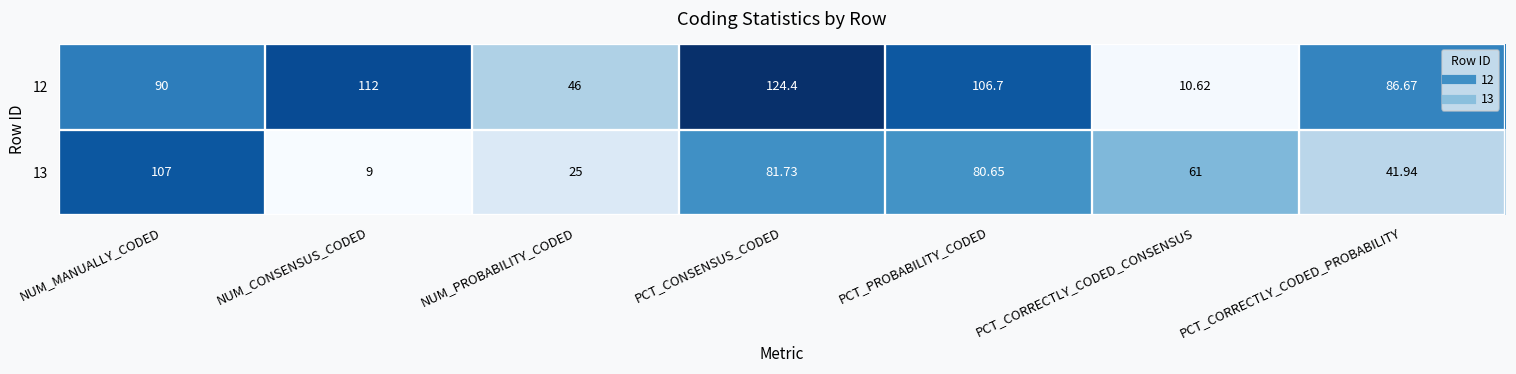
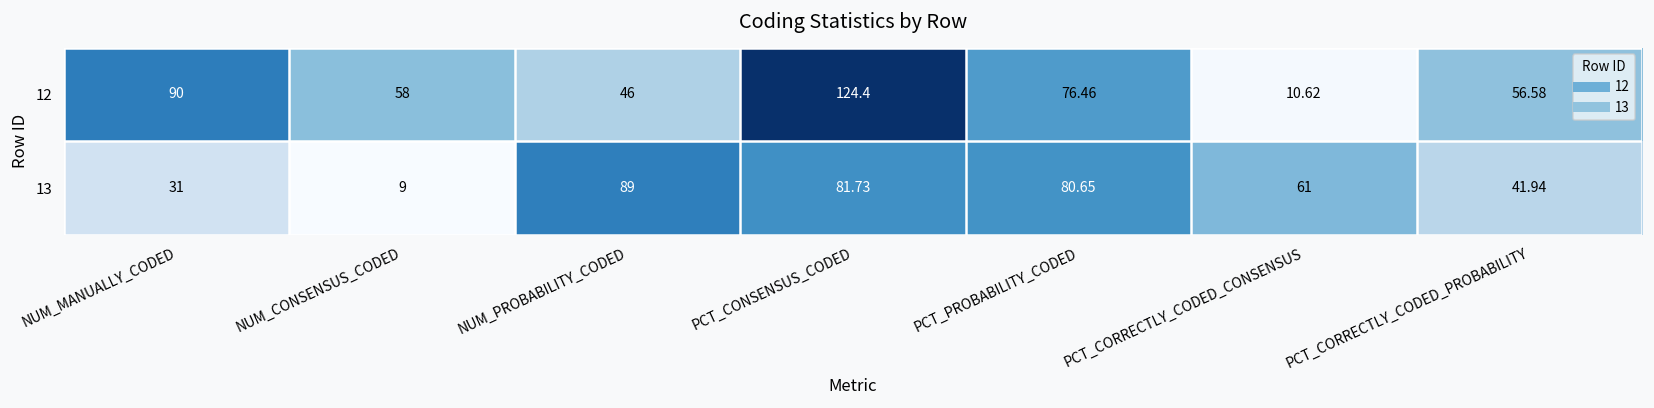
  {
    "12": {
      "NUM_MANUALLY_CODED": 90,
-     "NUM_CONSENSUS_CODED": 112,
+     "NUM_CONSENSUS_CODED": 58,
      "NUM_PROBABILITY_CODED": 46,
      "PCT_CONSENSUS_CODED": 124.4,
-     "PCT_PROBABILITY_CODED": 106.7,
+     "PCT_PROBABILITY_CODED": 76.46,
      "PCT_CORRECTLY_CODED_CONSENSUS": 10.62,
-     "PCT_CORRECTLY_CODED_PROBABILITY": 86.67
+     "PCT_CORRECTLY_CODED_PROBABILITY": 56.58
    },
    "13": {
-     "NUM_MANUALLY_CODED": 107,
+     "NUM_MANUALLY_CODED": 31,
      "NUM_CONSENSUS_CODED": 9,
-     "NUM_PROBABILITY_CODED": 25,
+     "NUM_PROBABILITY_CODED": 89,
      "PCT_CONSENSUS_CODED": 81.73,
      "PCT_PROBABILITY_CODED": 80.65,
      "PCT_CORRECTLY_CODED_CONSENSUS": 61,
      "PCT_CORRECTLY_CODED_PROBABILITY": 41.94
    }
  }
